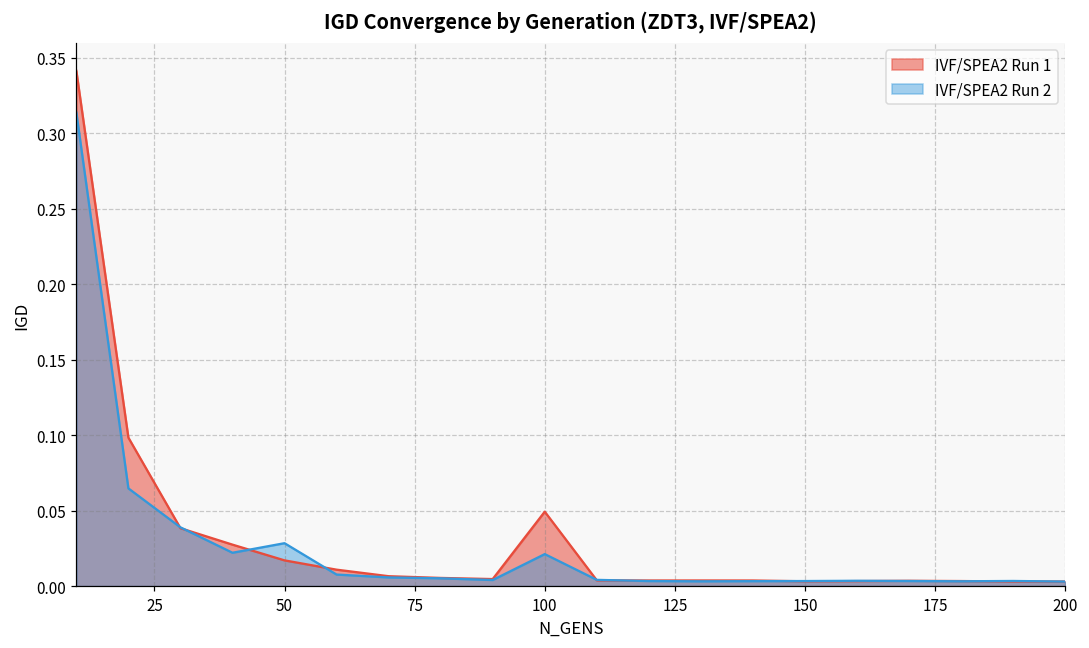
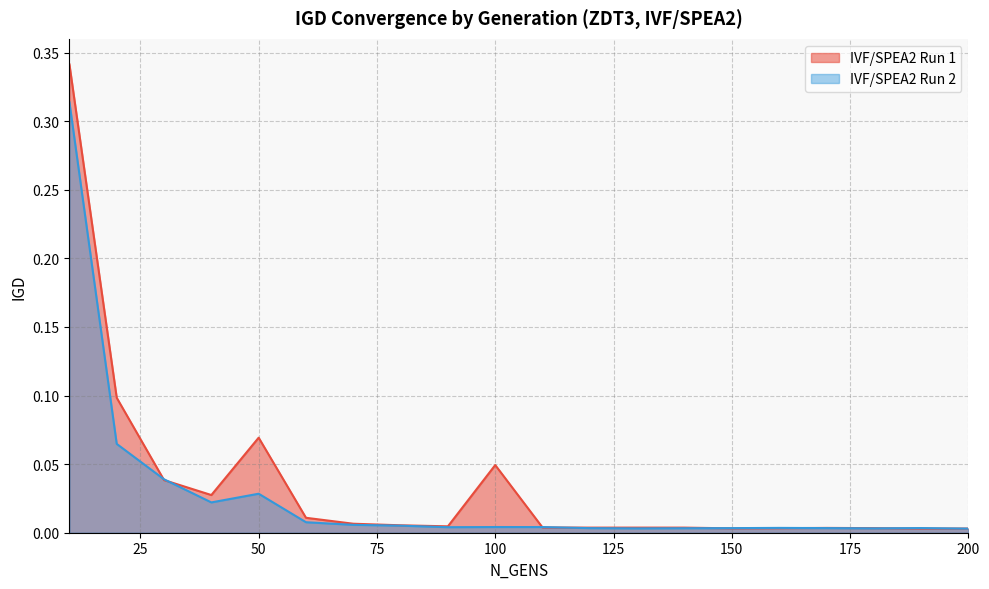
  {
    "IVF/SPEA2 Run 1": {
-     "50": 0.017,
+     "50": 0.069,
      "100": 0.049
    },
    "IVF/SPEA2 Run 2": {
      "50": 0.028,
-     "100": 0.021
+     "100": 0.004
    }
  }
